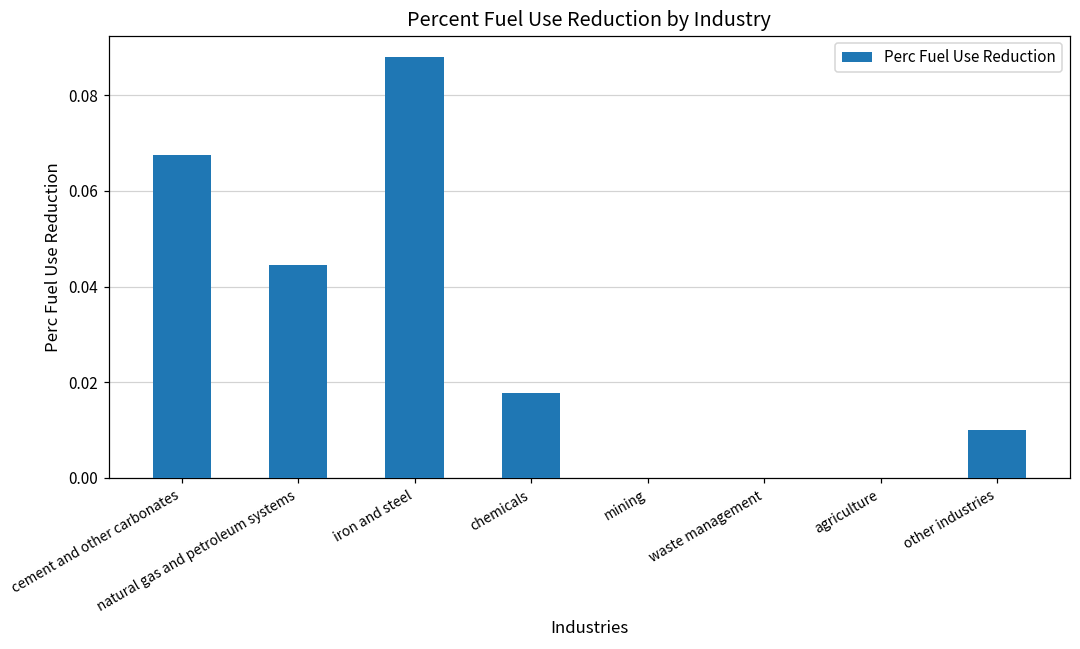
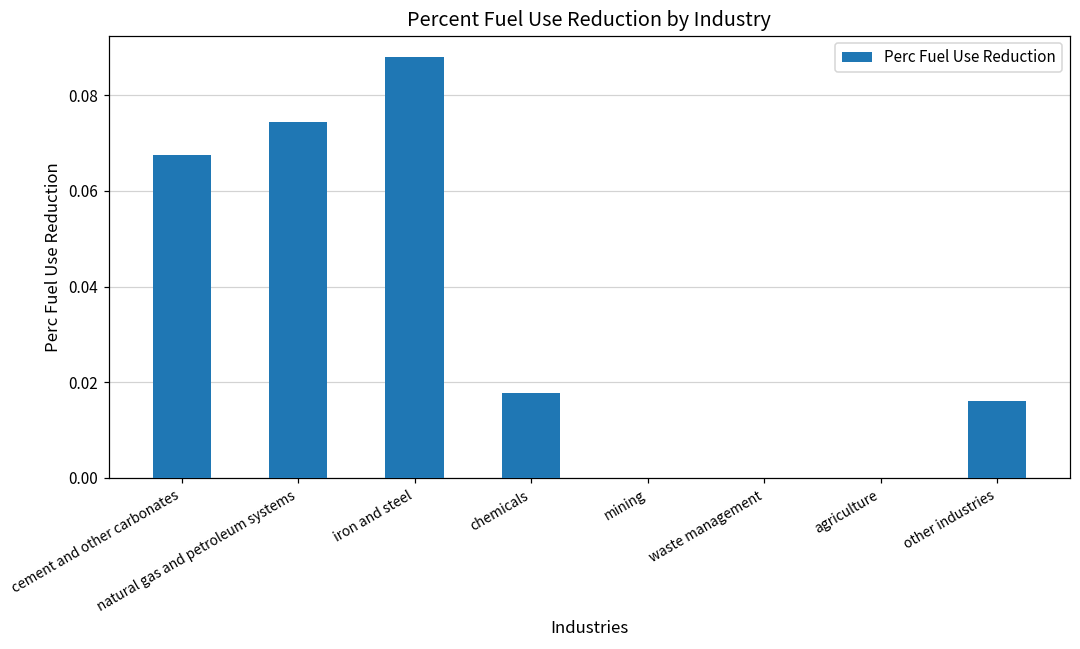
  {
    "cement and other carbonates": 0.067,
-   "natural gas and petroleum systems": 0.045,
+   "natural gas and petroleum systems": 0.074,
    "iron and steel": 0.088,
    "chemicals": 0.018,
    "mining": 0.000,
    "waste management": 0.000,
    "agriculture": 0.000,
-   "other industries": 0.010
+   "other industries": 0.016
  }
